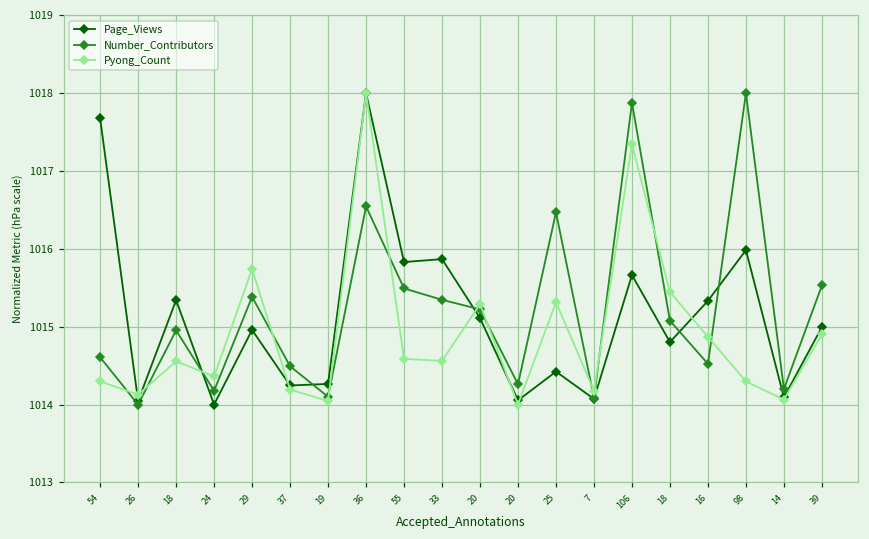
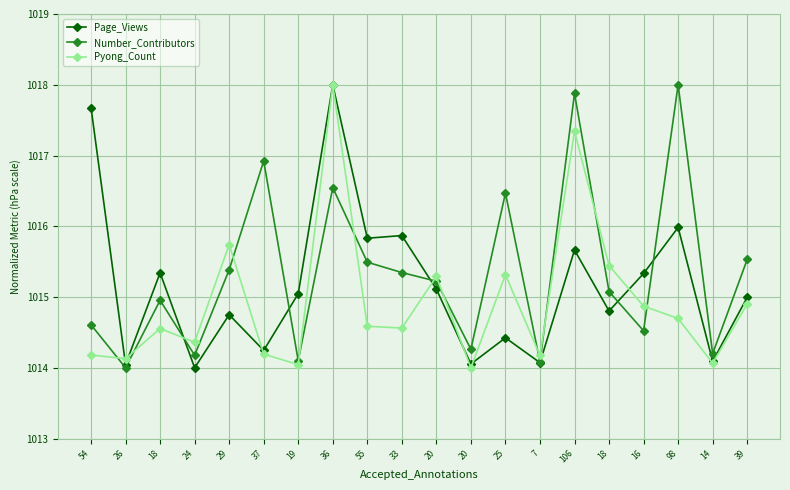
  {
    "Page_Views": {
      "54": 1017.7,
      "26": 1014.0,
      "24": 1014.0,
-     "29": 1015.0,
+     "29": 1014.8,
      "37": 1014.2,
-     "19": 1014.3,
+     "19": 1015.0,
      "55": 1015.8,
      "33": 1015.9,
      "25": 1014.4,
      "106": 1015.7,
      "16": 1015.3,
      "98": 1016.0,
      "39": 1015.0
    },
    "Number_Contributors": {
      "54": 1014.6,
      "26": 1014.0,
      "24": 1014.2,
      "29": 1015.4,
-     "37": 1014.5,
+     "37": 1016.9,
      "19": 1014.1,
      "36": 1016.5,
      "55": 1015.5,
      "33": 1015.3,
      "25": 1016.5,
      "106": 1017.9,
      "16": 1014.5,
      "98": 1018.0,
      "14": 1014.2,
      "39": 1015.5
    },
    "Pyong_Count": {
-     "54": 1014.3,
+     "54": 1014.2,
      "26": 1014.1,
      "24": 1014.4,
      "29": 1015.7,
      "37": 1014.2,
      "19": 1014.0,
      "55": 1014.6,
      "33": 1014.6,
      "25": 1015.3,
      "7": 1014.2,
      "106": 1017.3,
      "16": 1014.9,
-     "98": 1014.3,
+     "98": 1014.7,
      "39": 1014.9
    }
  }
